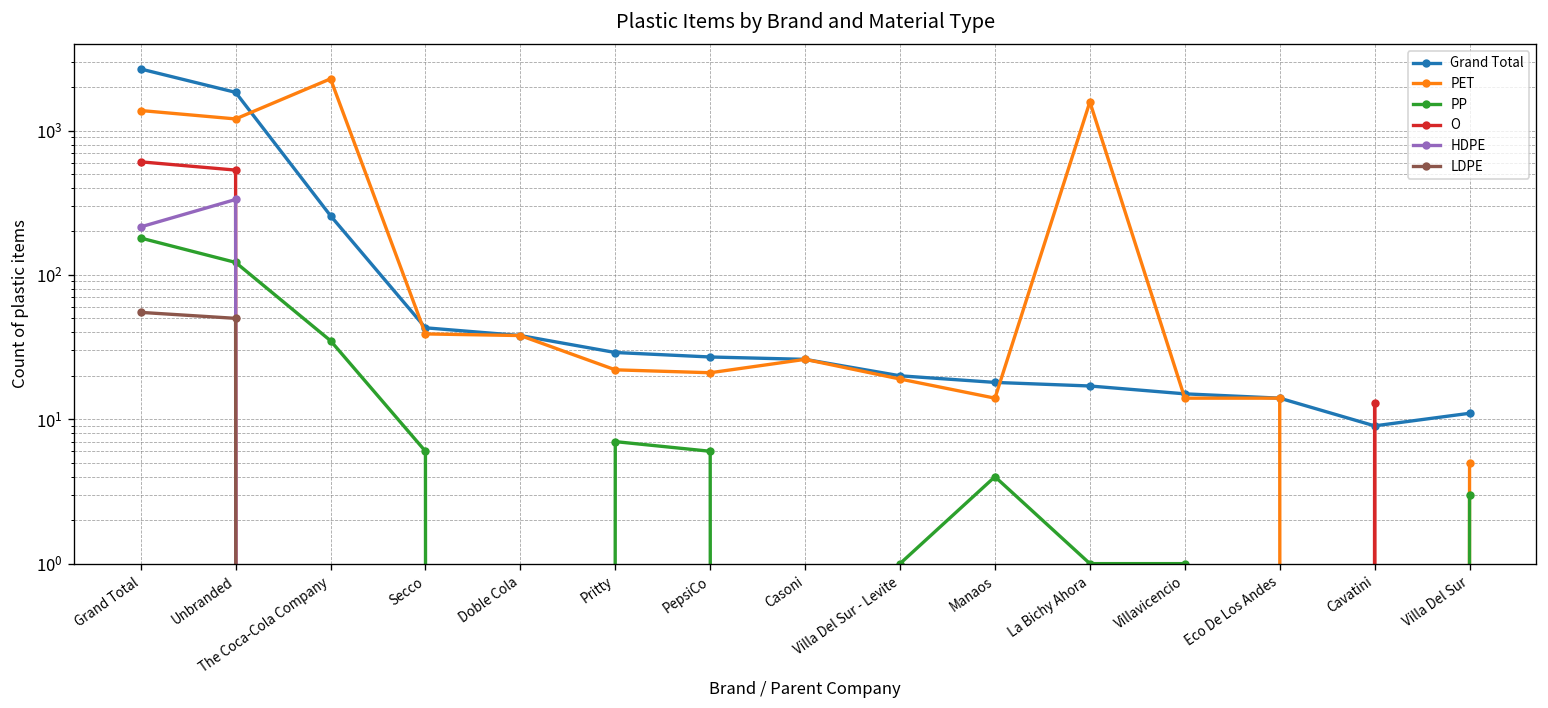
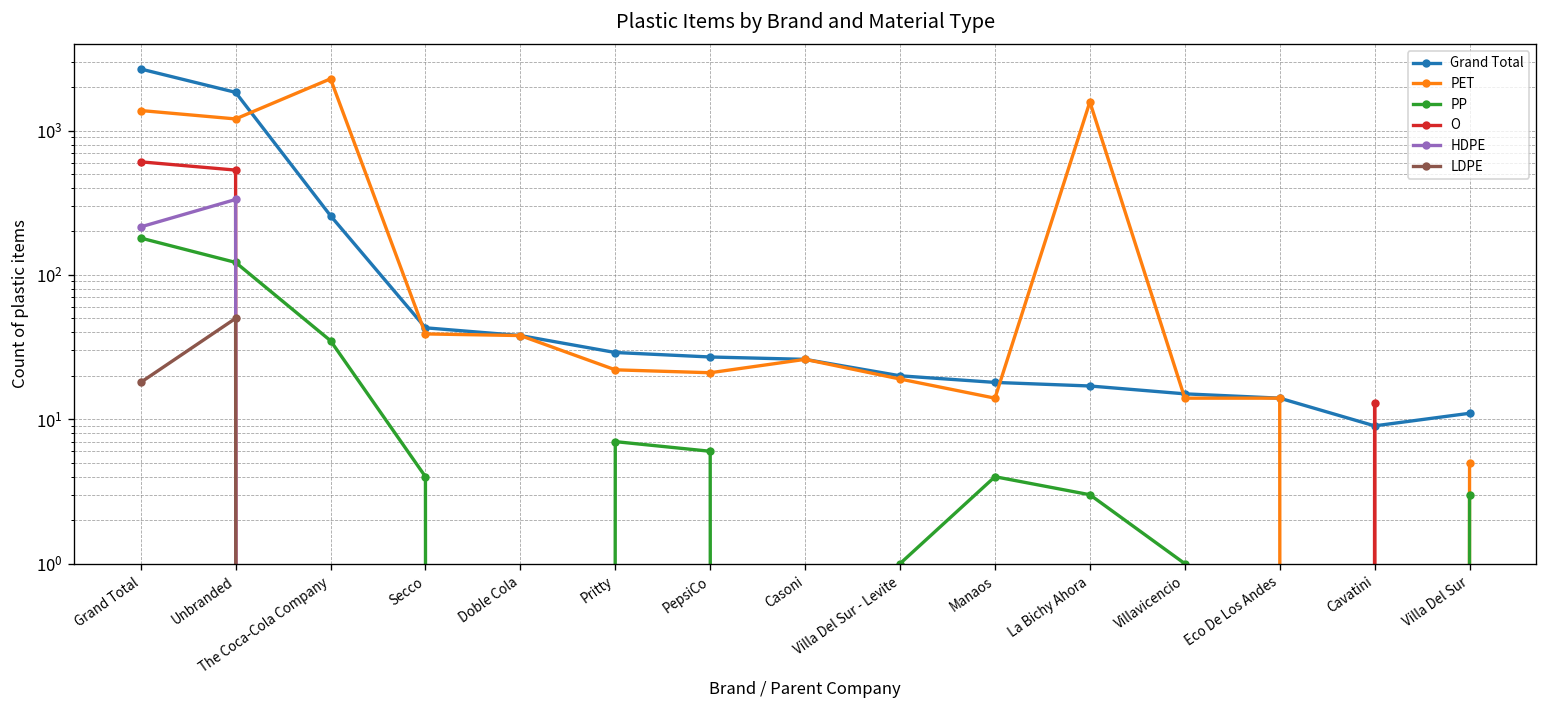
  {
    "Grand Total": {
      "Grand Total": 2700,
      "Unbranded": 1800,
      "The Coca-Cola Company": 260,
      "Secco": 43,
      "Pritty": 29,
      "PepsiCo": 27,
      "Villa Del Sur - Levite": 20,
      "Manaos": 18,
      "La Bichy Ahora": 17,
      "Villavicencio": 15,
      "Cavatini": 9,
      "Villa Del Sur": 11
    },
    "PET": {
      "Grand Total": 1400,
      "Unbranded": 1200,
      "The Coca-Cola Company": 2300,
      "Secco": 39,
      "Pritty": 22,
      "PepsiCo": 21,
      "Villa Del Sur - Levite": 19,
      "Manaos": 14,
      "La Bichy Ahora": 1600,
      "Villavicencio": 14,
      "Villa Del Sur": 5
    },
    "PP": {
      "Grand Total": 180,
      "Unbranded": 120,
      "The Coca-Cola Company": 35,
-     "Secco": 6,
+     "Secco": 4,
      "Pritty": 7,
      "PepsiCo": 6,
      "Villa Del Sur - Levite": 1,
      "Manaos": 4,
-     "La Bichy Ahora": 1,
+     "La Bichy Ahora": 3,
      "Villavicencio": 1,
      "Villa Del Sur": 3
    },
    "O": {
      "Grand Total": 600,
      "Unbranded": 500,
      "Cavatini": 13
    },
    "HDPE": {
      "Grand Total": 220,
      "Unbranded": 330
    },
    "LDPE": {
-     "Grand Total": 60,
+     "Grand Total": 18,
      "Unbranded": 50
    }
  }
